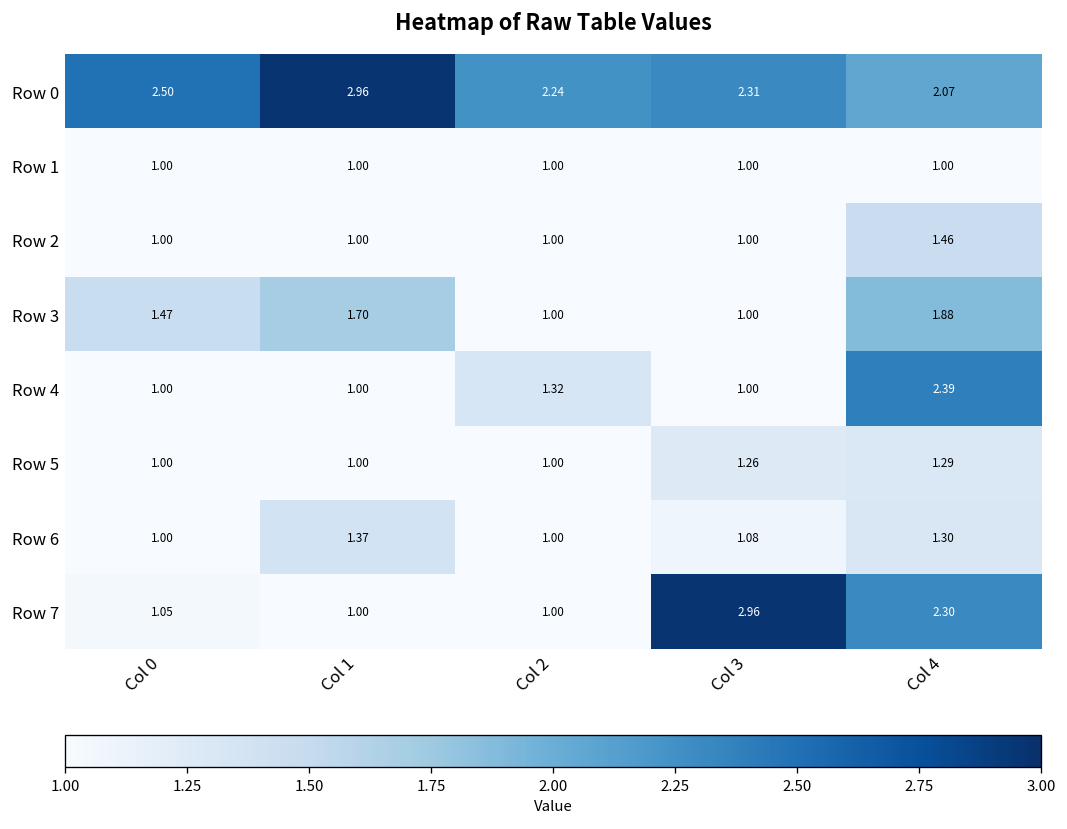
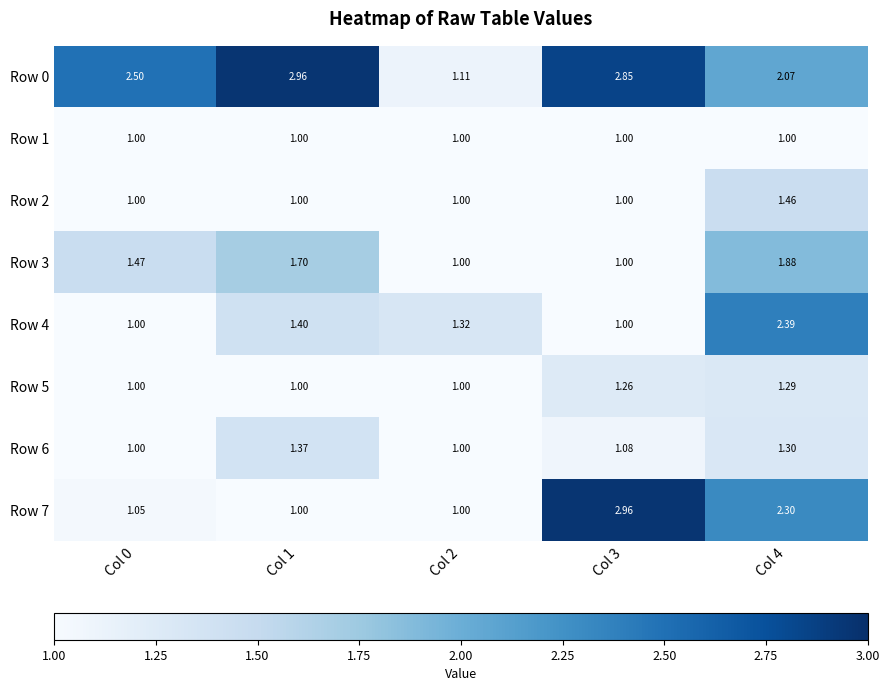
  {
    "Row 0": {
      "Col 0": 2.50,
      "Col 1": 2.96,
-     "Col 2": 2.24,
-     "Col 3": 2.31,
+     "Col 2": 1.11,
+     "Col 3": 2.85,
      "Col 4": 2.07
    },
    "Row 1": {
      "Col 0": 1.00,
      "Col 1": 1.00,
      "Col 2": 1.00,
      "Col 3": 1.00,
      "Col 4": 1.00
    },
    "Row 2": {
      "Col 0": 1.00,
      "Col 1": 1.00,
      "Col 2": 1.00,
      "Col 3": 1.00,
      "Col 4": 1.46
    },
    "Row 3": {
      "Col 0": 1.47,
      "Col 1": 1.70,
      "Col 2": 1.00,
      "Col 3": 1.00,
      "Col 4": 1.88
    },
    "Row 4": {
      "Col 0": 1.00,
-     "Col 1": 1.00,
+     "Col 1": 1.40,
      "Col 2": 1.32,
      "Col 3": 1.00,
      "Col 4": 2.39
    },
    "Row 5": {
      "Col 0": 1.00,
      "Col 1": 1.00,
      "Col 2": 1.00,
      "Col 3": 1.26,
      "Col 4": 1.29
    },
    "Row 6": {
      "Col 0": 1.00,
      "Col 1": 1.37,
      "Col 2": 1.00,
      "Col 3": 1.08,
      "Col 4": 1.30
    },
    "Row 7": {
      "Col 0": 1.05,
      "Col 1": 1.00,
      "Col 2": 1.00,
      "Col 3": 2.96,
      "Col 4": 2.30
    }
  }
